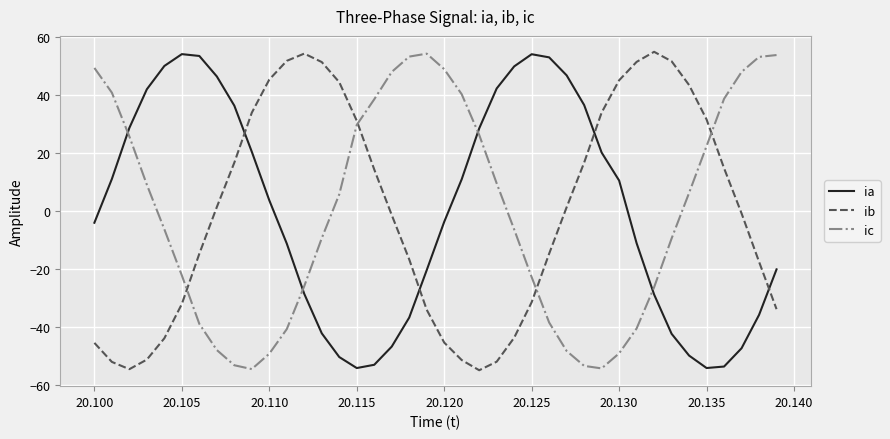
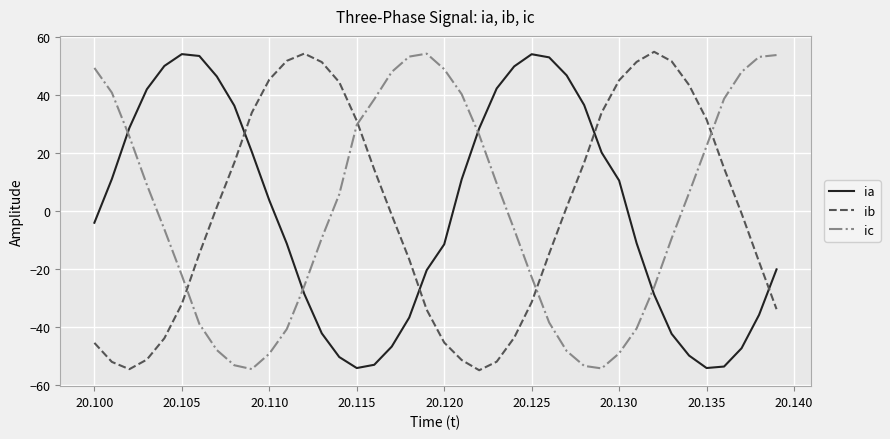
  {
    "ia": {
      "20.100": -4,
      "20.105": 54,
      "20.110": 4,
      "20.115": -54,
-     "20.120": -4,
+     "20.120": -11,
      "20.125": 54,
      "20.130": 11,
      "20.135": -54
    },
    "ib": {
      "20.100": -45,
      "20.105": -32,
      "20.110": 45,
      "20.115": 31,
      "20.120": -45,
      "20.125": -31,
      "20.130": 45,
      "20.135": 32
    },
    "ic": {
      "20.100": 49,
      "20.105": -22,
      "20.110": -49,
      "20.115": 30,
      "20.120": 49,
      "20.125": -23,
      "20.130": -49,
      "20.135": 22
    }
  }
